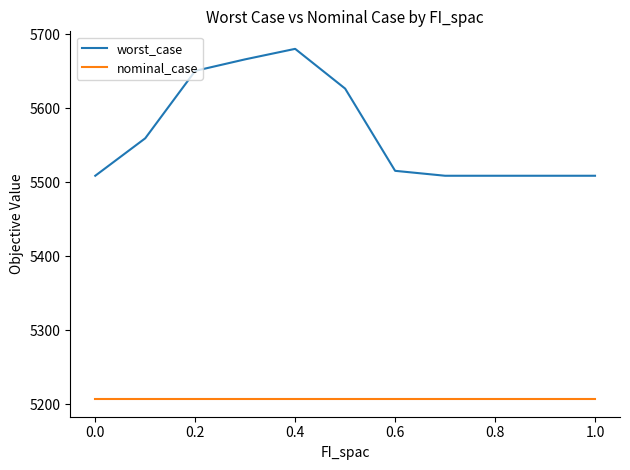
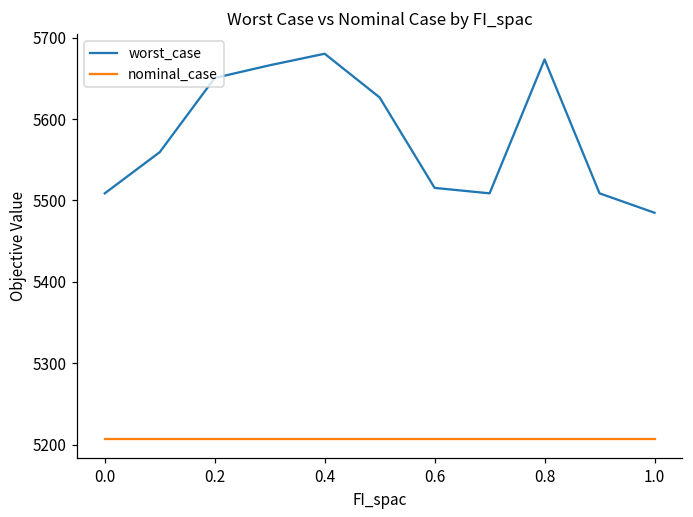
  {
    "worst_case": {
      "0.0": 5510,
      "0.4": 5680,
      "0.6": 5520,
-     "0.8": 5510,
-     "1.0": 5510
+     "0.8": 5670,
+     "1.0": 5480
    },
    "nominal_case": {
      "0.0": 5210,
      "0.2": 5210,
      "0.4": 5210,
      "0.6": 5210,
      "0.8": 5210,
      "1.0": 5210
    }
  }
